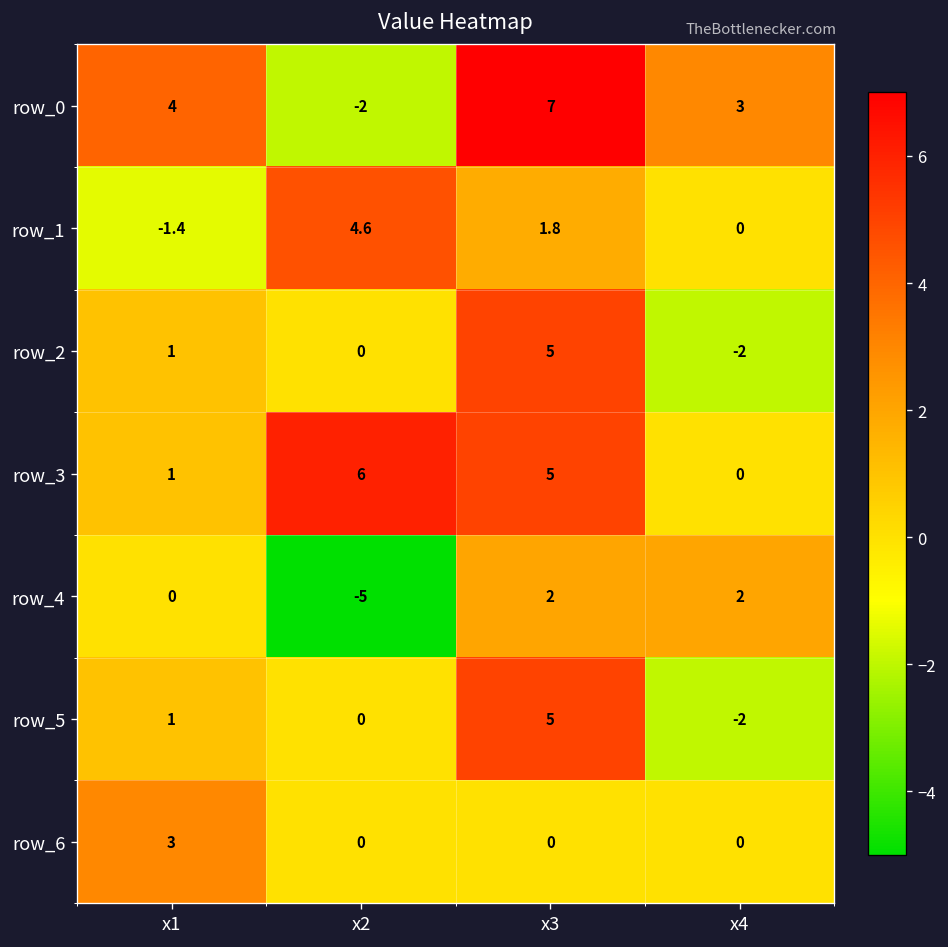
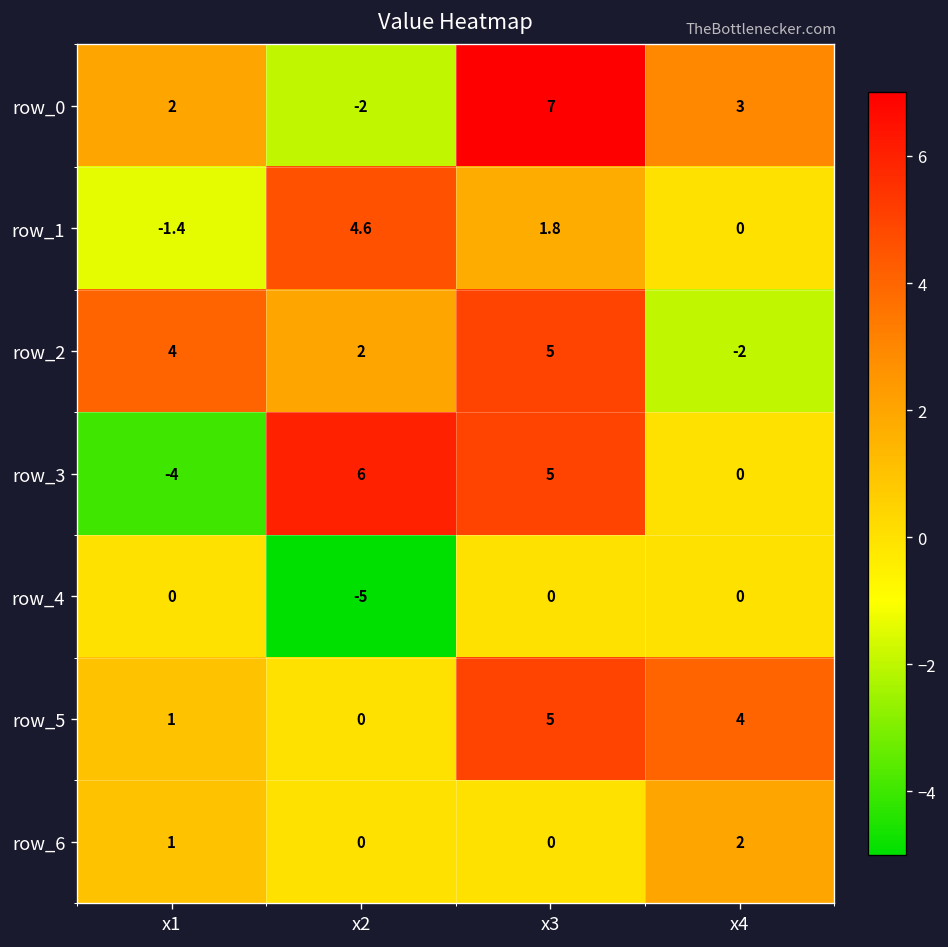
  {
    "row_0": {
-     "x1": 4,
+     "x1": 2,
      "x2": -2,
      "x3": 7,
      "x4": 3
    },
    "row_1": {
      "x1": -1.4,
      "x2": 4.6,
      "x3": 1.8,
      "x4": 0
    },
    "row_2": {
-     "x1": 1,
-     "x2": 0,
+     "x1": 4,
+     "x2": 2,
      "x3": 5,
      "x4": -2
    },
    "row_3": {
-     "x1": 1,
+     "x1": -4,
      "x2": 6,
      "x3": 5,
      "x4": 0
    },
    "row_4": {
      "x1": 0,
      "x2": -5,
-     "x3": 2,
-     "x4": 2
+     "x3": 0,
+     "x4": 0
    },
    "row_5": {
      "x1": 1,
      "x2": 0,
      "x3": 5,
-     "x4": -2
+     "x4": 4
    },
    "row_6": {
-     "x1": 3,
+     "x1": 1,
      "x2": 0,
      "x3": 0,
-     "x4": 0
+     "x4": 2
    }
  }
